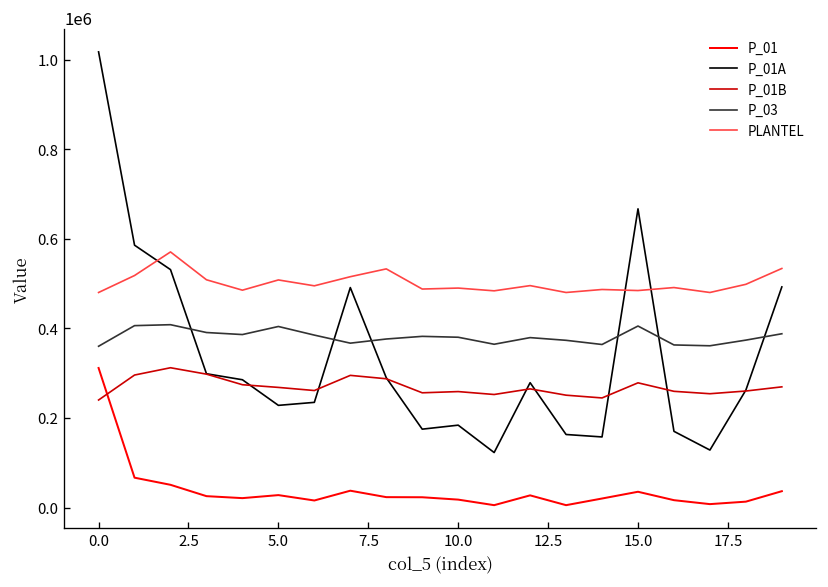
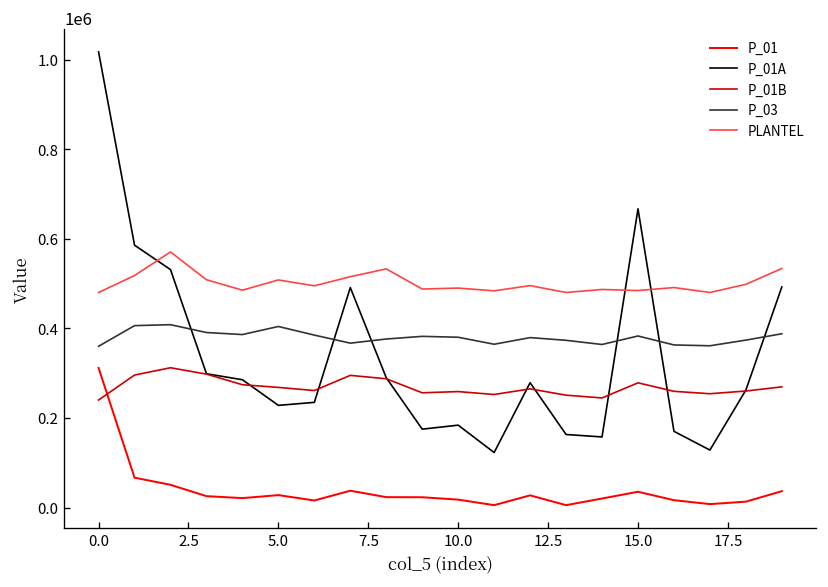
  {
    "P_01A": {
      "0.0": 1020000,
      "5.0": 230000,
      "10.0": 180000,
      "15.0": 670000
    },
    "P_03": {
      "0.0": 360000,
      "5.0": 400000,
      "10.0": 380000,
-     "15.0": 410000
+     "15.0": 380000
    },
    "PLANTEL": {
      "0.0": 480000,
      "5.0": 510000,
      "10.0": 490000,
      "15.0": 480000
    }
  }
